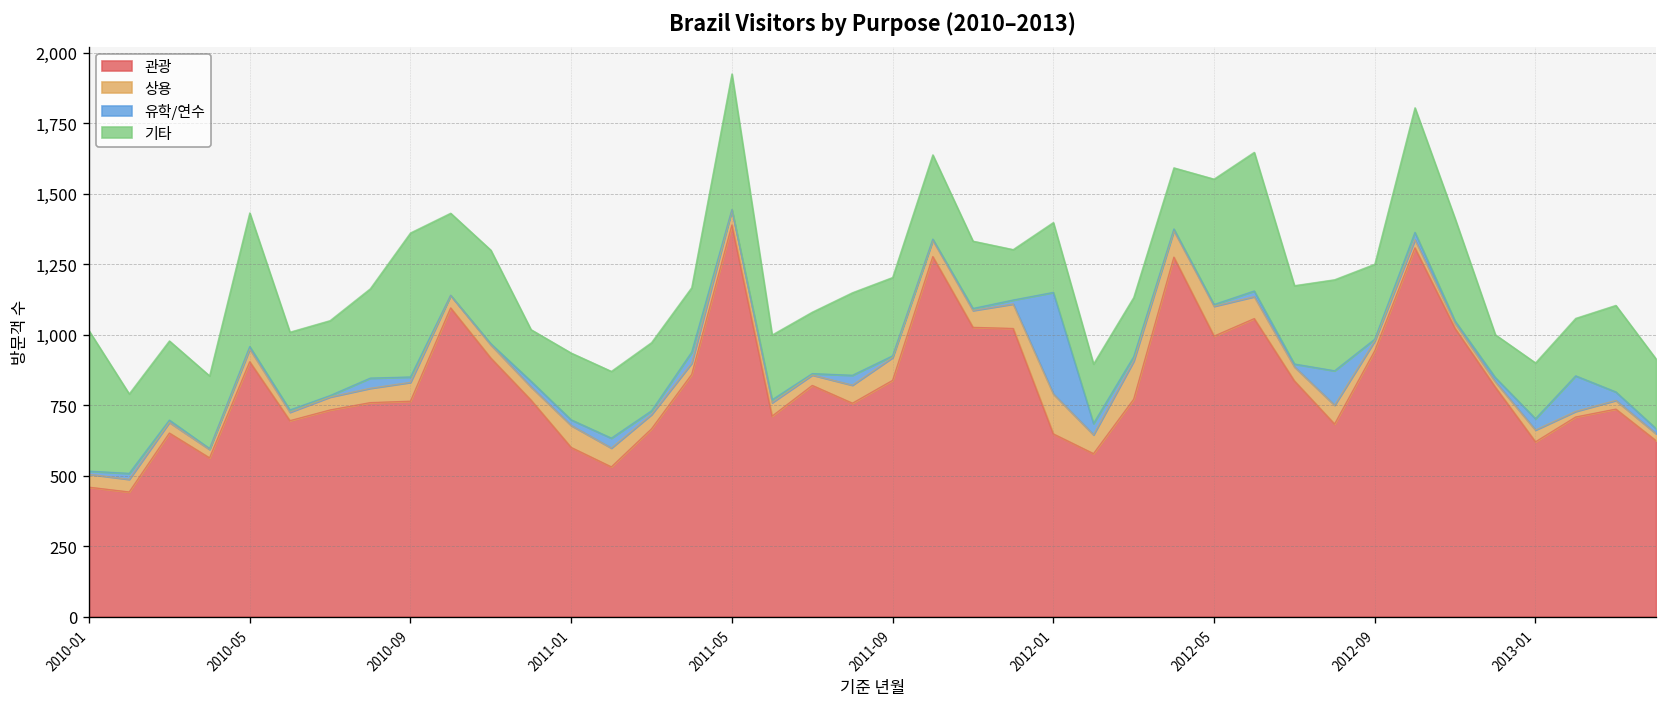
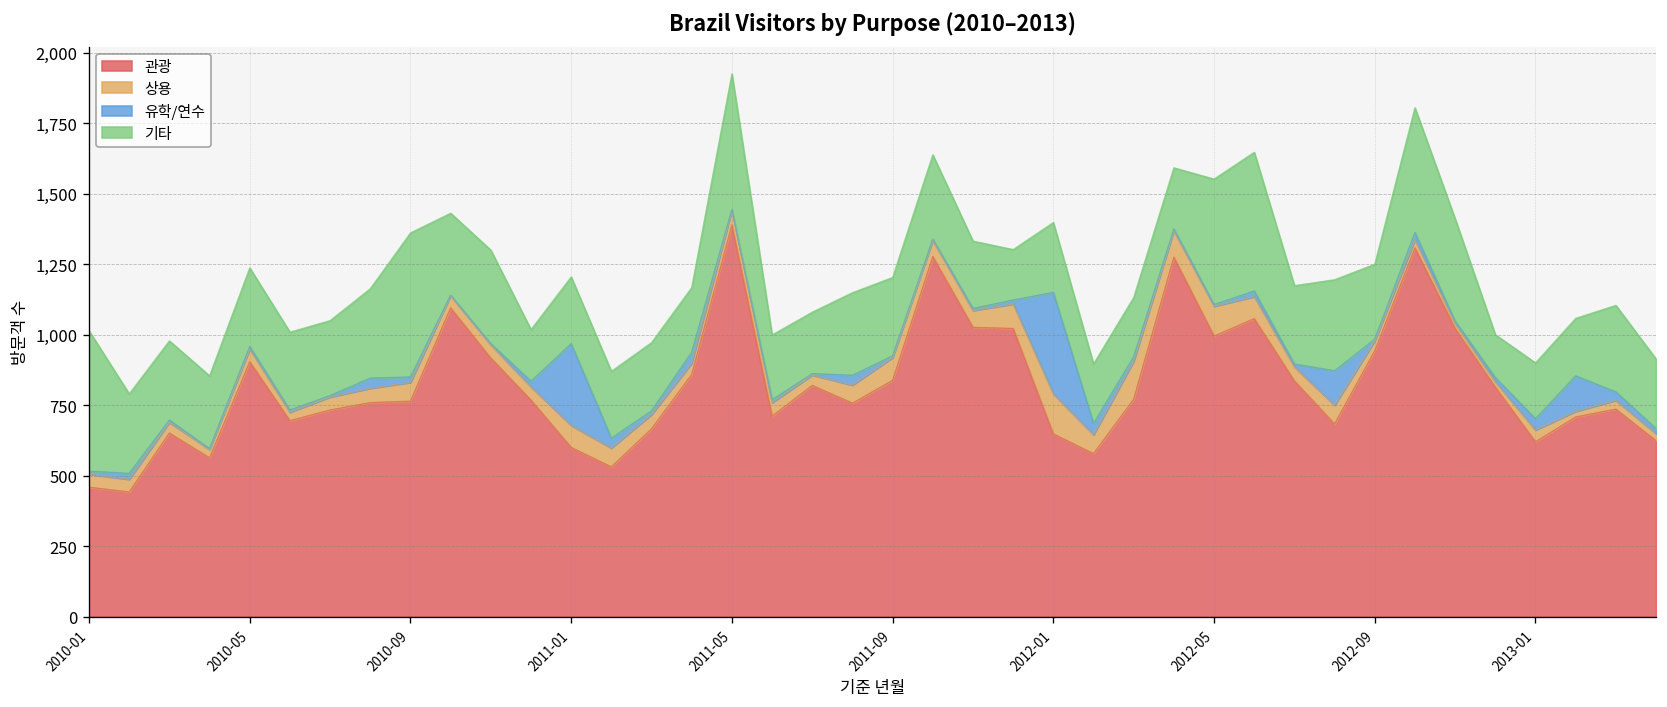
  {
    "관광": {
      "2010-01": "460",
      "2010-05": "900",
      "2010-09": "760",
      "2011-01": "600",
      "2011-05": "1,390",
      "2011-09": "840",
      "2012-01": "650",
      "2012-05": "1,000",
      "2012-09": "940",
      "2013-01": "620"
    },
    "상용": {
      "2010-01": "50",
      "2010-09": "70",
      "2011-01": "80",
      "2012-01": "140",
      "2013-01": "40"
    },
    "유학/연수": {
      "2010-01": "10",
      "2010-09": "20",
-     "2011-01": "20",
+     "2011-01": "290",
      "2012-01": "360",
      "2013-01": "40"
    },
    "기타": {
      "2010-01": "500",
-     "2010-05": "470",
+     "2010-05": "280",
      "2010-09": "510",
      "2011-01": "240",
      "2011-05": "480",
      "2011-09": "280",
      "2012-01": "250",
      "2012-05": "450",
      "2012-09": "270",
      "2013-01": "200"
    }
  }
